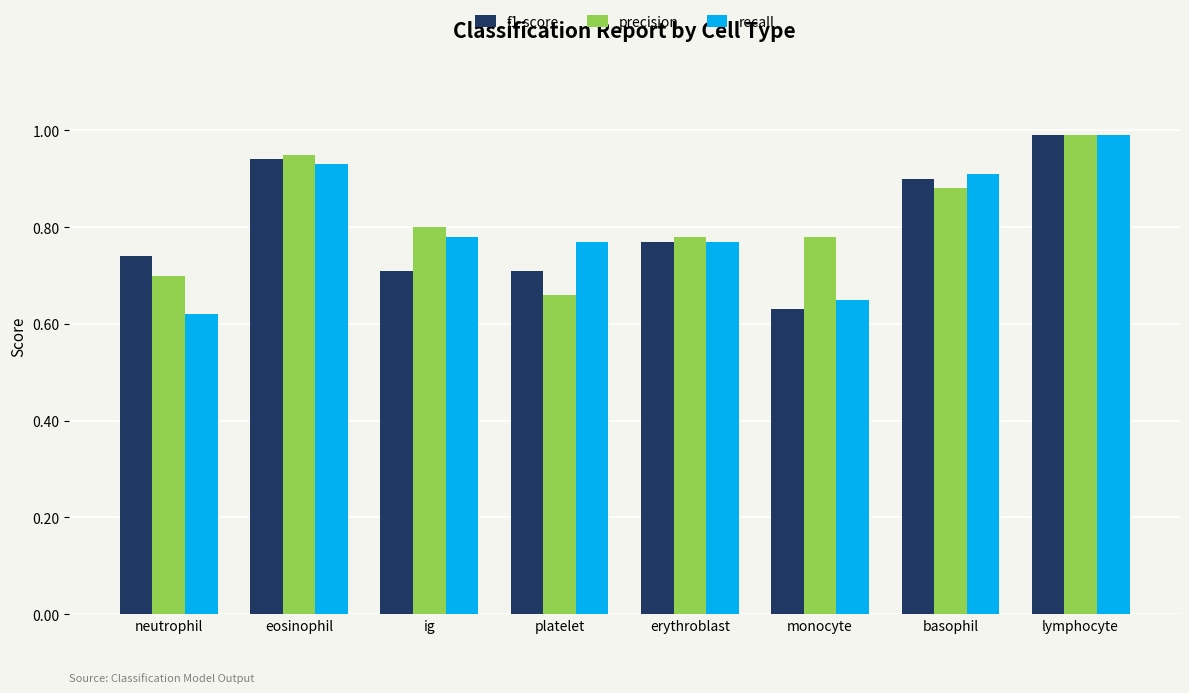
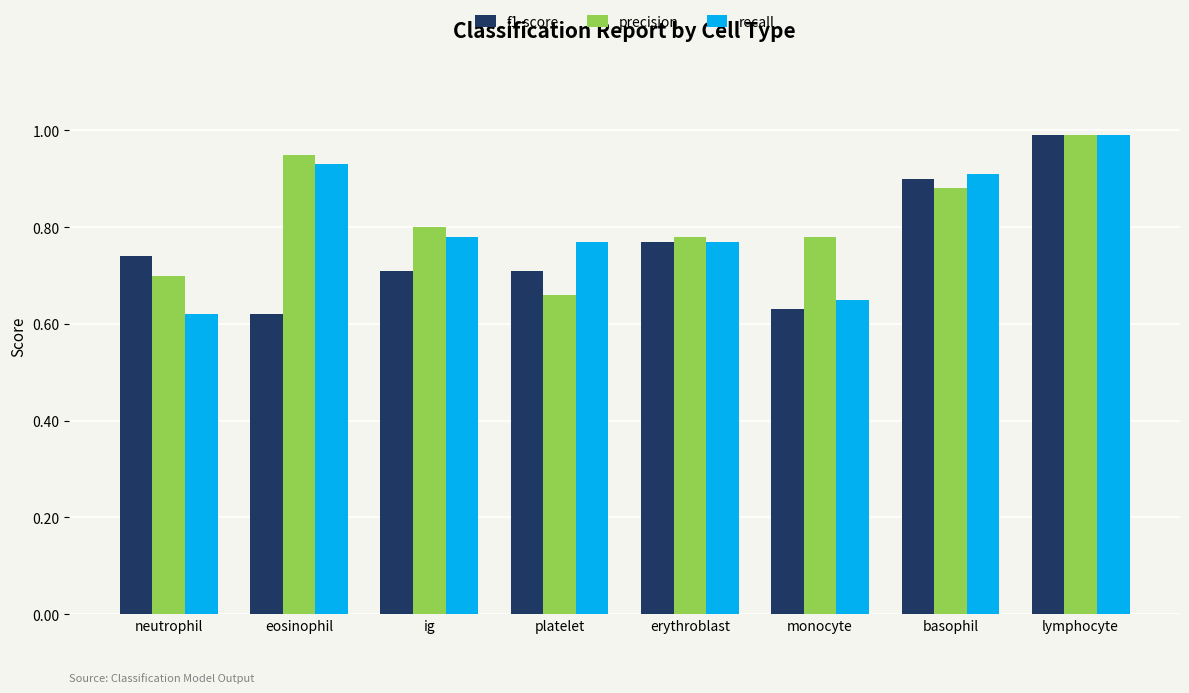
  {
    "f1-score": {
      "neutrophil": 0.74,
-     "eosinophil": 0.94,
+     "eosinophil": 0.62,
      "ig": 0.71,
      "platelet": 0.71,
      "erythroblast": 0.77,
      "monocyte": 0.63,
      "basophil": 0.90,
      "lymphocyte": 0.99
    },
    "precision": {
      "neutrophil": 0.70,
      "eosinophil": 0.95,
      "ig": 0.80,
      "platelet": 0.66,
      "erythroblast": 0.78,
      "monocyte": 0.78,
      "basophil": 0.88,
      "lymphocyte": 0.99
    },
    "recall": {
      "neutrophil": 0.62,
      "eosinophil": 0.93,
      "ig": 0.78,
      "platelet": 0.77,
      "erythroblast": 0.77,
      "monocyte": 0.65,
      "basophil": 0.91,
      "lymphocyte": 0.99
    }
  }
